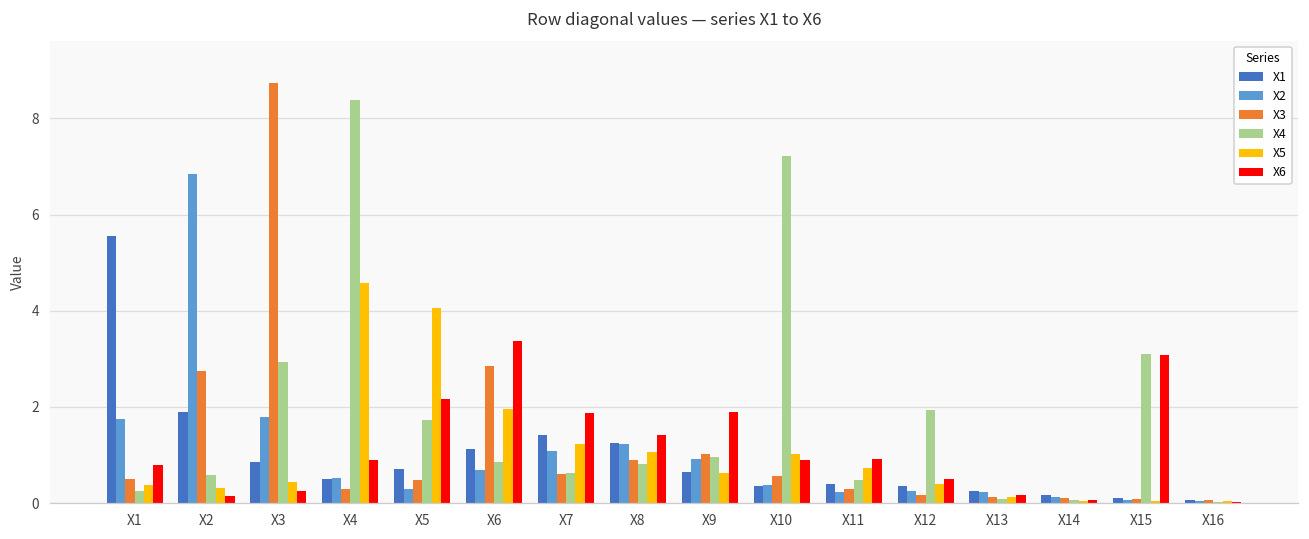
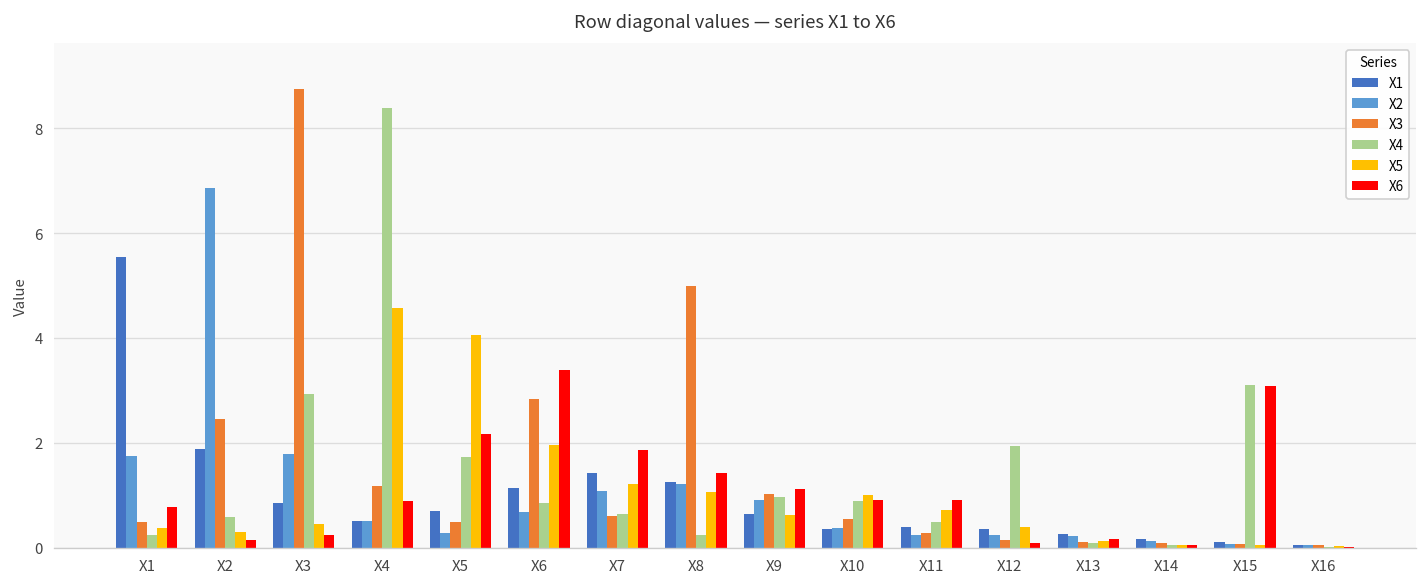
  {
    "X3": {
      "X1": 0.5,
-     "X2": 2.8,
+     "X2": 2.5,
      "X3": 8.7,
-     "X4": 0.3,
+     "X4": 1.2,
      "X5": 0.5,
      "X6": 2.8,
      "X7": 0.6,
-     "X8": 0.9,
+     "X8": 5.0,
      "X9": 1.0,
      "X10": 0.6,
      "X11": 0.3,
      "X12": 0.2,
      "X13": 0.1,
      "X14": 0.1,
      "X15": 0.1,
      "X16": 0.1
    },
    "X4": {
      "X1": 0.2,
      "X2": 0.6,
      "X3": 2.9,
      "X4": 8.4,
      "X5": 1.7,
      "X6": 0.8,
      "X7": 0.6,
-     "X8": 0.8,
+     "X8": 0.2,
      "X9": 1.0,
-     "X10": 7.2,
+     "X10": 0.9,
      "X11": 0.5,
      "X12": 1.9,
      "X13": 0.1,
      "X15": 3.1
    },
    "X5": {
      "X1": 0.4,
      "X2": 0.3,
      "X3": 0.4,
      "X4": 4.6,
      "X5": 4.1,
      "X6": 1.9,
      "X7": 1.2,
      "X8": 1.1,
      "X9": 0.6,
      "X10": 1.0,
      "X11": 0.7,
      "X12": 0.4,
      "X13": 0.1
    },
    "X6": {
      "X1": 0.8,
      "X2": 0.1,
      "X3": 0.2,
      "X4": 0.9,
      "X5": 2.2,
      "X6": 3.4,
      "X7": 1.9,
      "X8": 1.4,
-     "X9": 1.9,
+     "X9": 1.1,
      "X10": 0.9,
      "X11": 0.9,
-     "X12": 0.5,
+     "X12": 0.1,
      "X13": 0.2,
      "X15": 3.1
    }
  }
